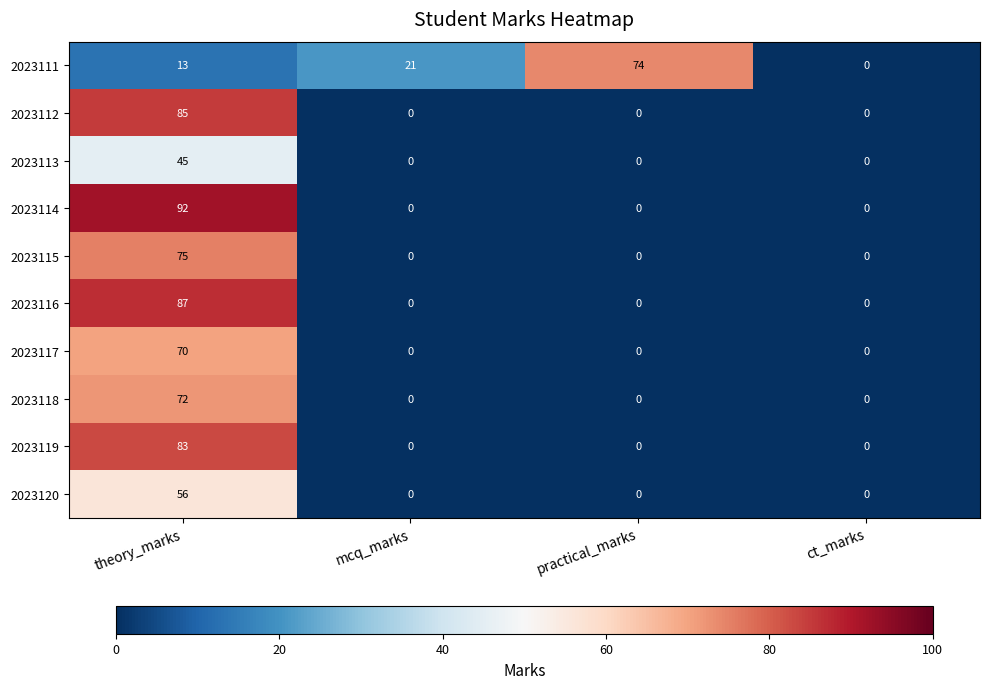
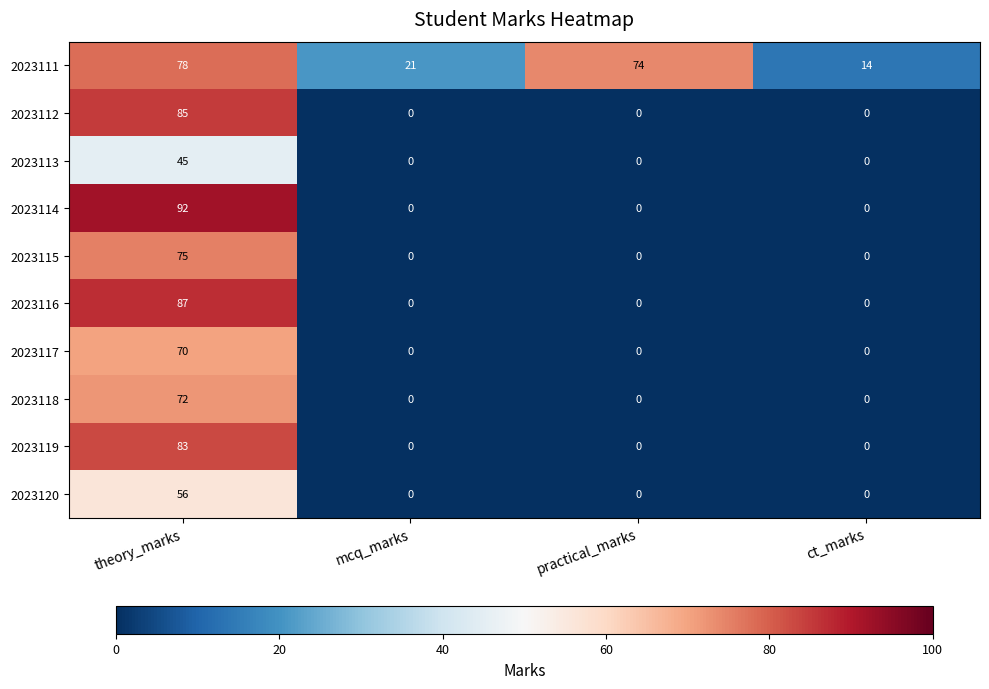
  {
    "2023111": {
-     "theory_marks": 13,
+     "theory_marks": 78,
      "mcq_marks": 21,
      "practical_marks": 74,
-     "ct_marks": 0
+     "ct_marks": 14
    },
    "2023112": {
      "theory_marks": 85,
      "mcq_marks": 0,
      "practical_marks": 0,
      "ct_marks": 0
    },
    "2023113": {
      "theory_marks": 45,
      "mcq_marks": 0,
      "practical_marks": 0,
      "ct_marks": 0
    },
    "2023114": {
      "theory_marks": 92,
      "mcq_marks": 0,
      "practical_marks": 0,
      "ct_marks": 0
    },
    "2023115": {
      "theory_marks": 75,
      "mcq_marks": 0,
      "practical_marks": 0,
      "ct_marks": 0
    },
    "2023116": {
      "theory_marks": 87,
      "mcq_marks": 0,
      "practical_marks": 0,
      "ct_marks": 0
    },
    "2023117": {
      "theory_marks": 70,
      "mcq_marks": 0,
      "practical_marks": 0,
      "ct_marks": 0
    },
    "2023118": {
      "theory_marks": 72,
      "mcq_marks": 0,
      "practical_marks": 0,
      "ct_marks": 0
    },
    "2023119": {
      "theory_marks": 83,
      "mcq_marks": 0,
      "practical_marks": 0,
      "ct_marks": 0
    },
    "2023120": {
      "theory_marks": 56,
      "mcq_marks": 0,
      "practical_marks": 0,
      "ct_marks": 0
    }
  }
